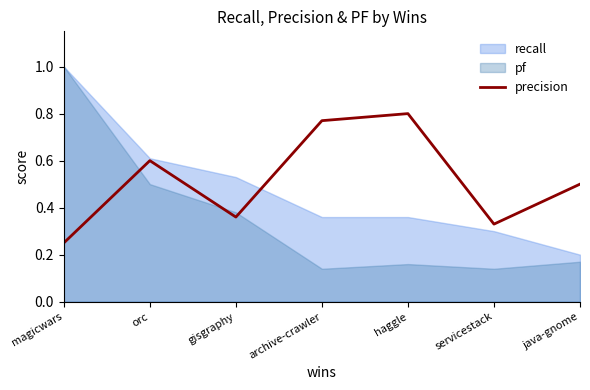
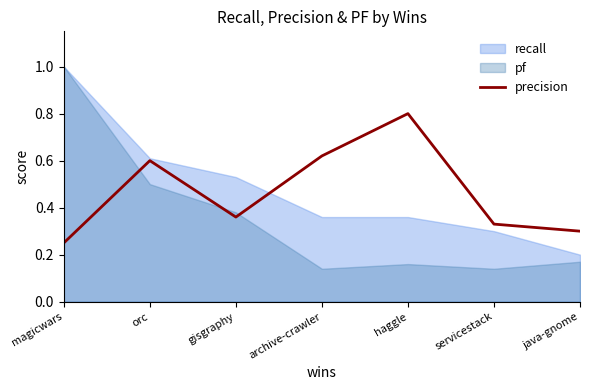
  {
    "precision": {
      "magicwars": 0.25,
      "gisgraphy": 0.36,
-     "archive-crawler": 0.77,
+     "archive-crawler": 0.62,
      "haggle": 0.80,
      "servicestack": 0.33,
-     "java-gnome": 0.5
+     "java-gnome": 0.3
    }
  }
